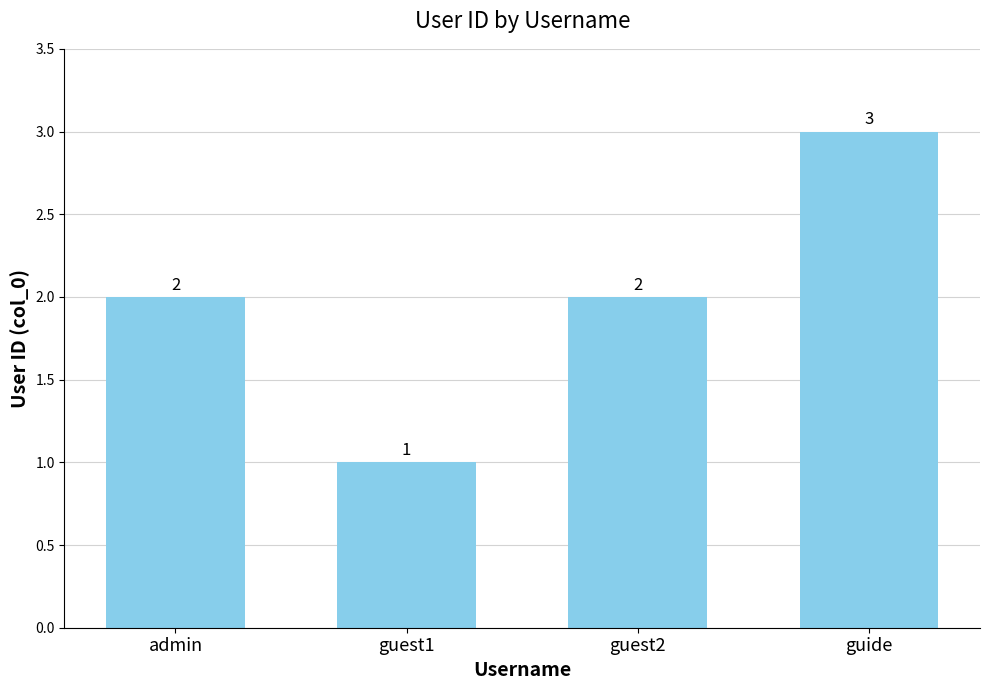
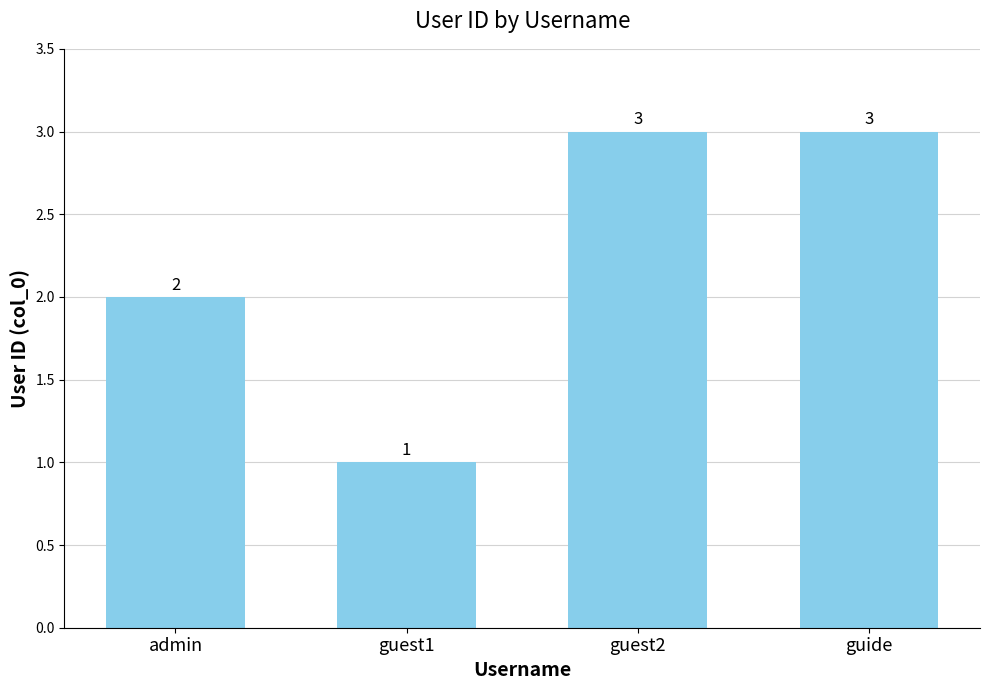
  {
    "admin": 2,
    "guest1": 1,
-   "guest2": 2,
+   "guest2": 3,
    "guide": 3
  }
